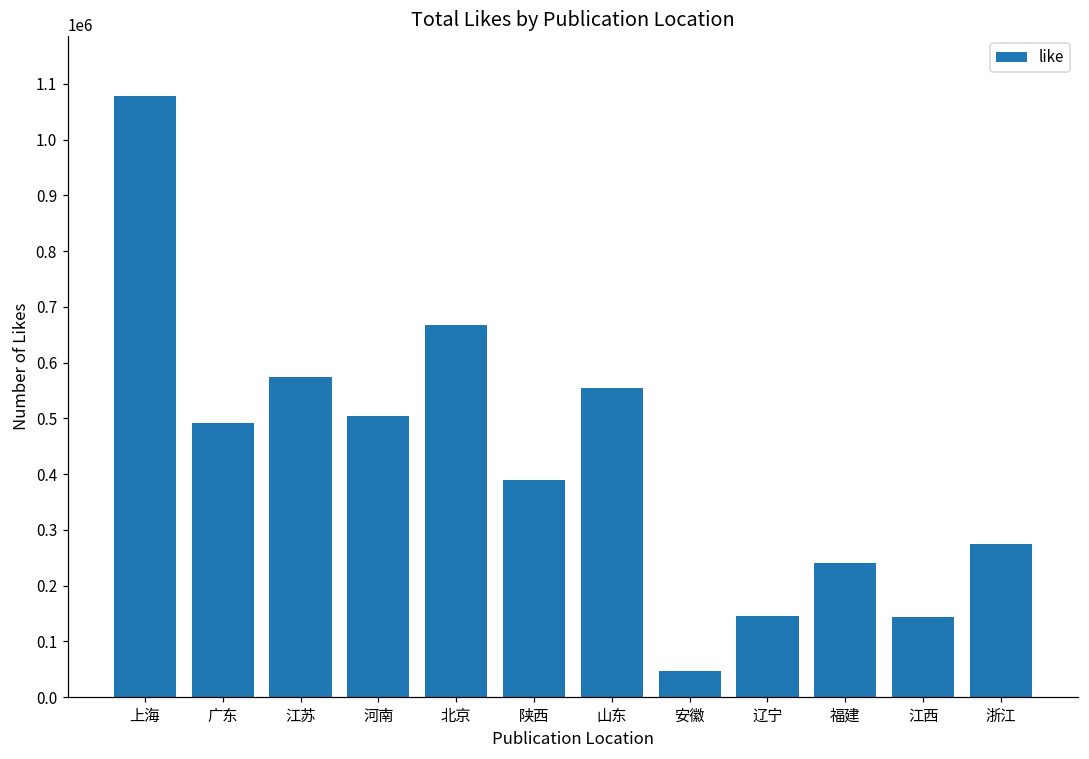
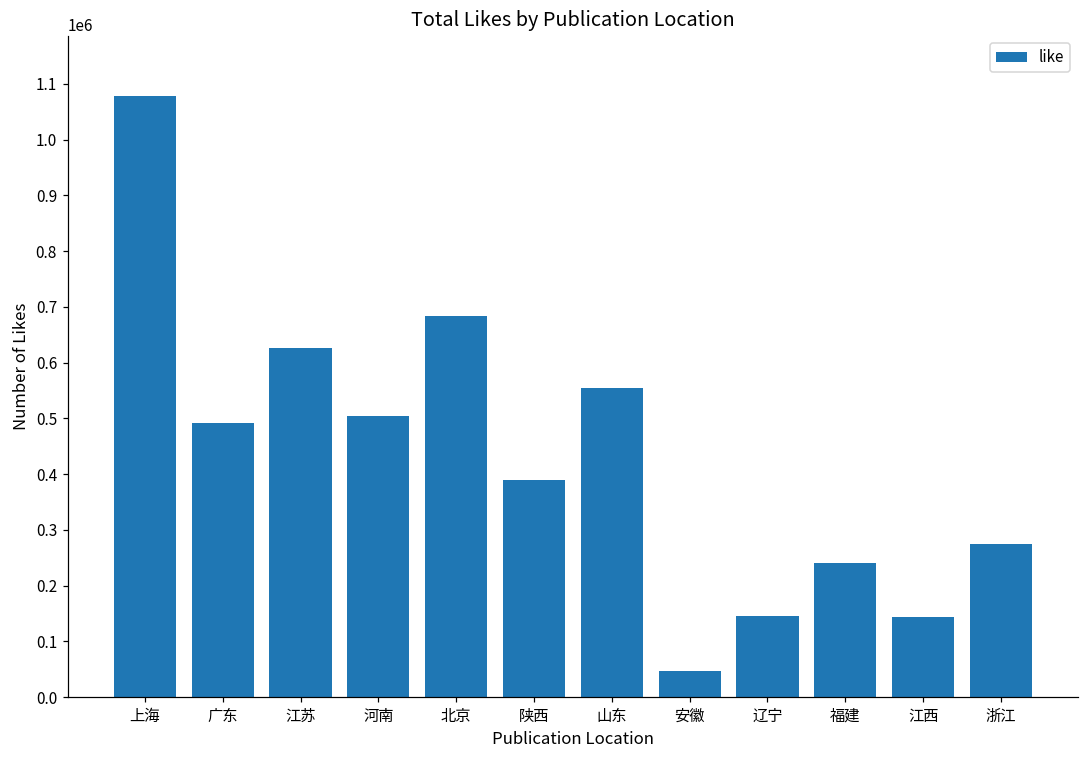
  {
    "上海": 1080000,
    "广东": 490000,
-   "江苏": 580000,
+   "江苏": 630000,
    "河南": 500000,
-   "北京": 670000,
+   "北京": 680000,
    "陕西": 390000,
    "山东": 560000,
    "安徽": 50000,
    "辽宁": 150000,
    "福建": 240000,
    "江西": 140000,
    "浙江": 280000
  }
